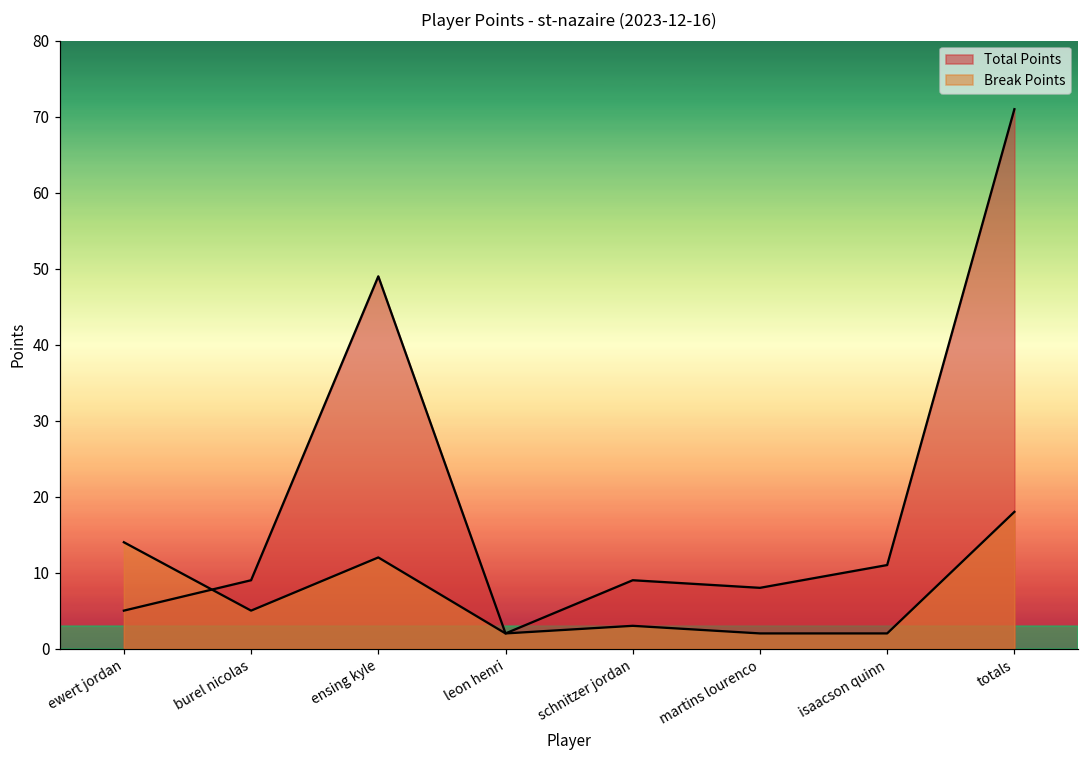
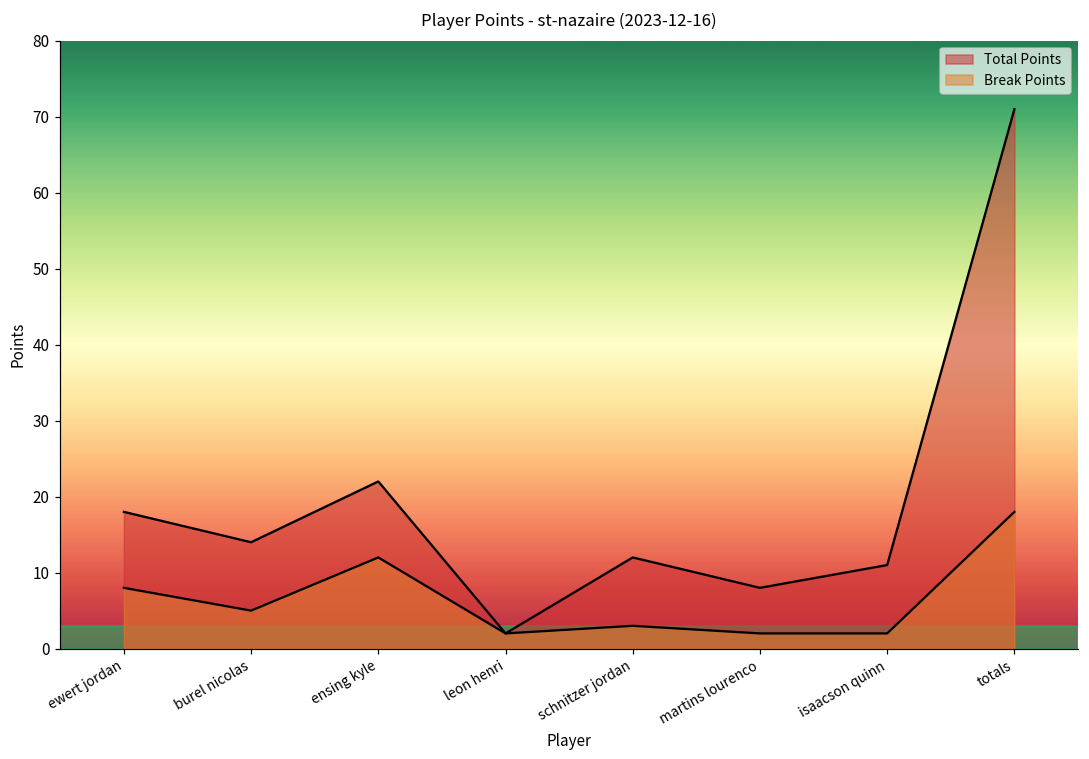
  {
    "Total Points": {
-     "ewert jordan": 5,
-     "burel nicolas": 9,
-     "ensing kyle": 49,
-     "schnitzer jordan": 9,
+     "ewert jordan": 18,
+     "burel nicolas": 14,
+     "ensing kyle": 22,
+     "schnitzer jordan": 12,
      "martins lourenco": 8,
      "isaacson quinn": 11,
      "totals": 71
    },
    "Break Points": {
-     "ewert jordan": 14,
+     "ewert jordan": 8,
      "burel nicolas": 5,
      "ensing kyle": 12,
      "totals": 18
    }
  }
